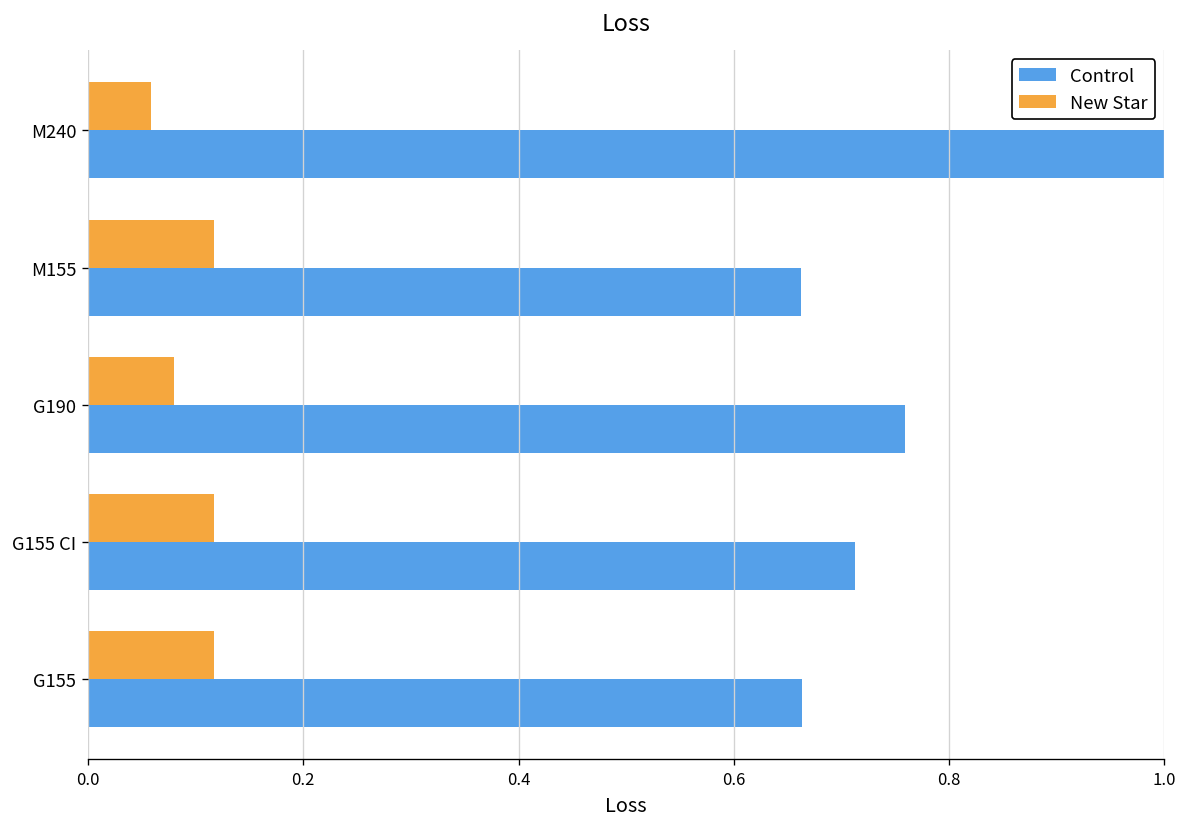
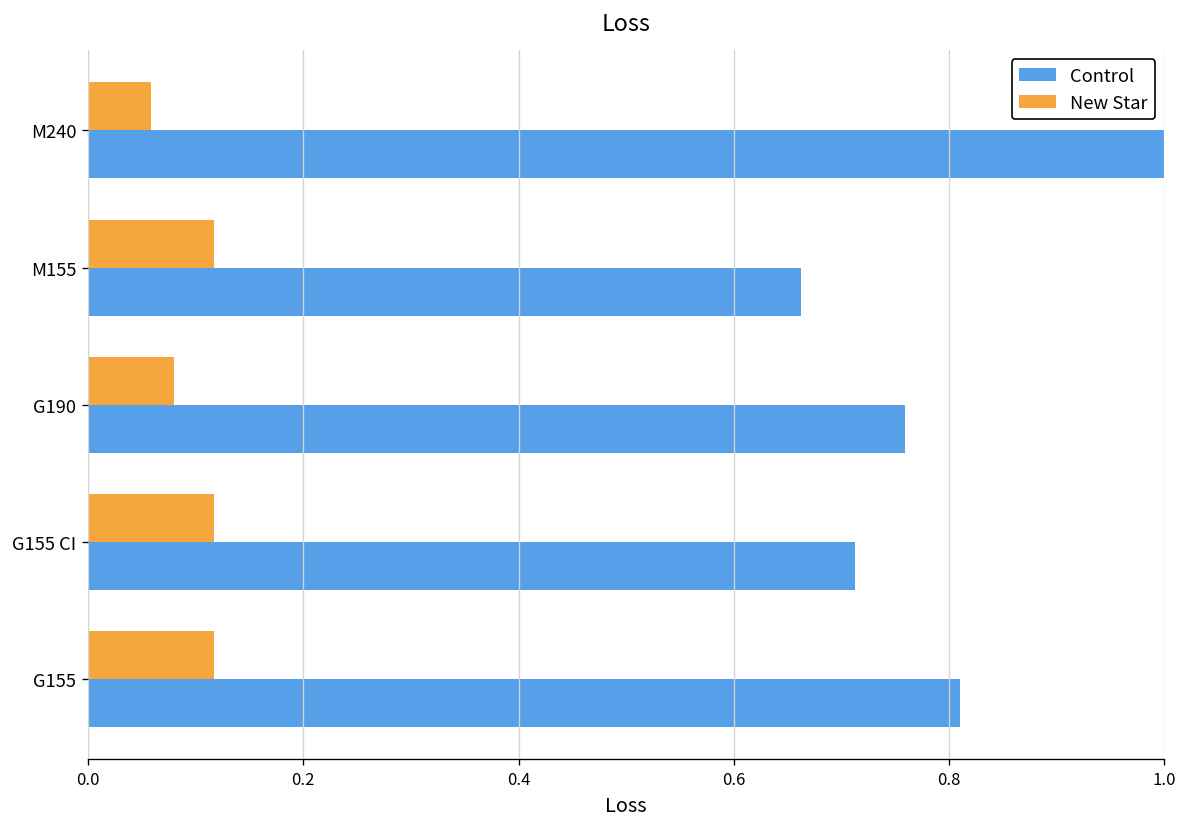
  {
    "Control": {
      "M240": 1.00,
      "M155": 0.66,
      "G190": 0.76,
      "G155 CI": 0.71,
-     "G155": 0.66
+     "G155": 0.81
    },
    "New Star": {
      "M240": 0.06,
      "M155": 0.12,
      "G190": 0.08,
      "G155 CI": 0.12,
      "G155": 0.12
    }
  }
